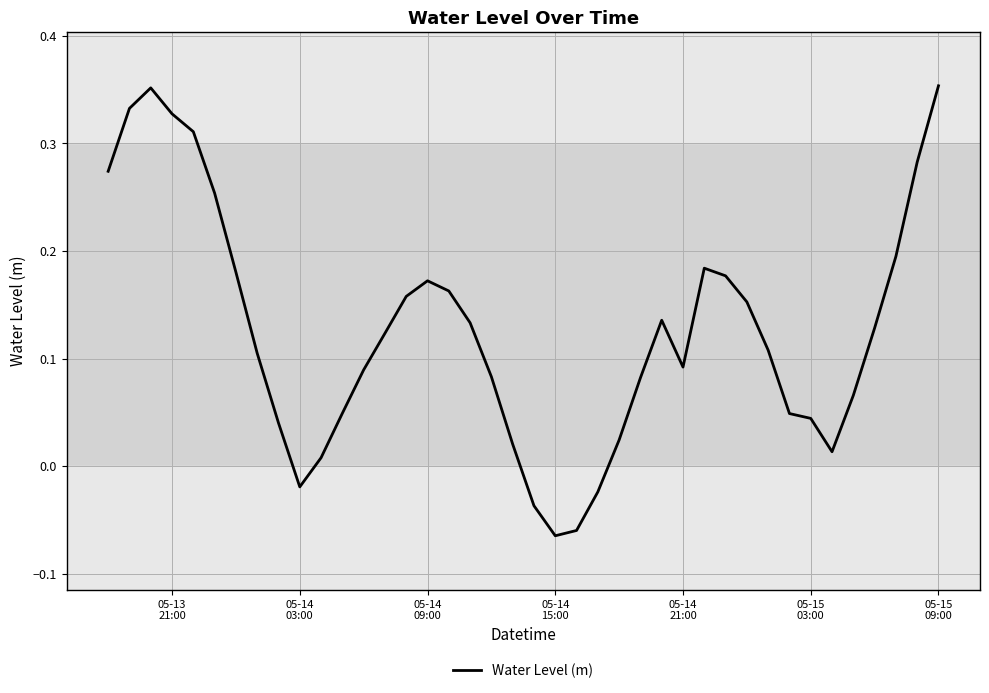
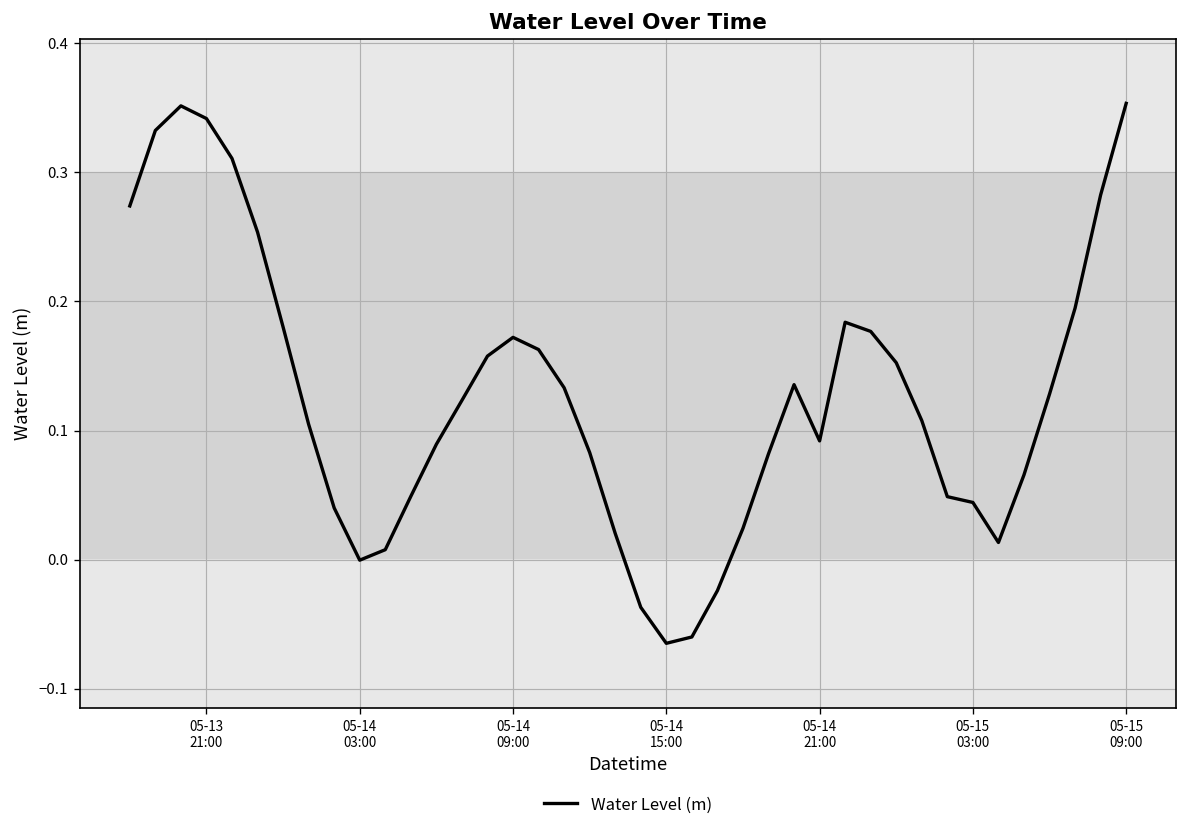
  {
-   "05-13 21:00": 0.327,
-   "05-14 03:00": -0.019,
+   "05-13 21:00": 0.342,
+   "05-14 03:00": 0.000,
    "05-14 09:00": 0.172,
    "05-14 15:00": -0.065,
    "05-14 21:00": 0.092,
    "05-15 03:00": 0.044,
    "05-15 09:00": 0.353
  }
